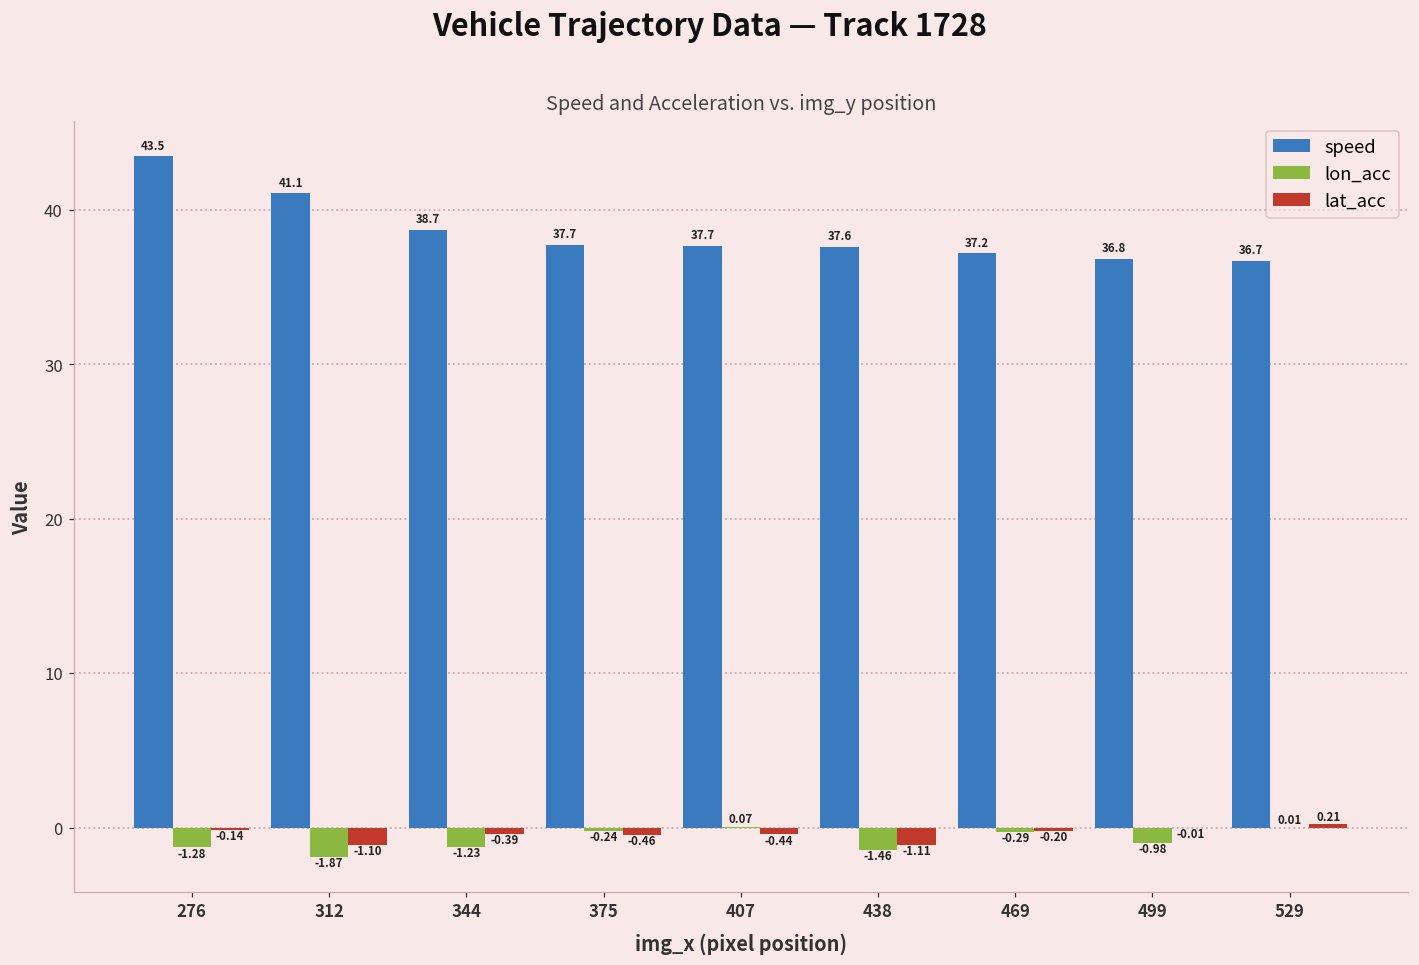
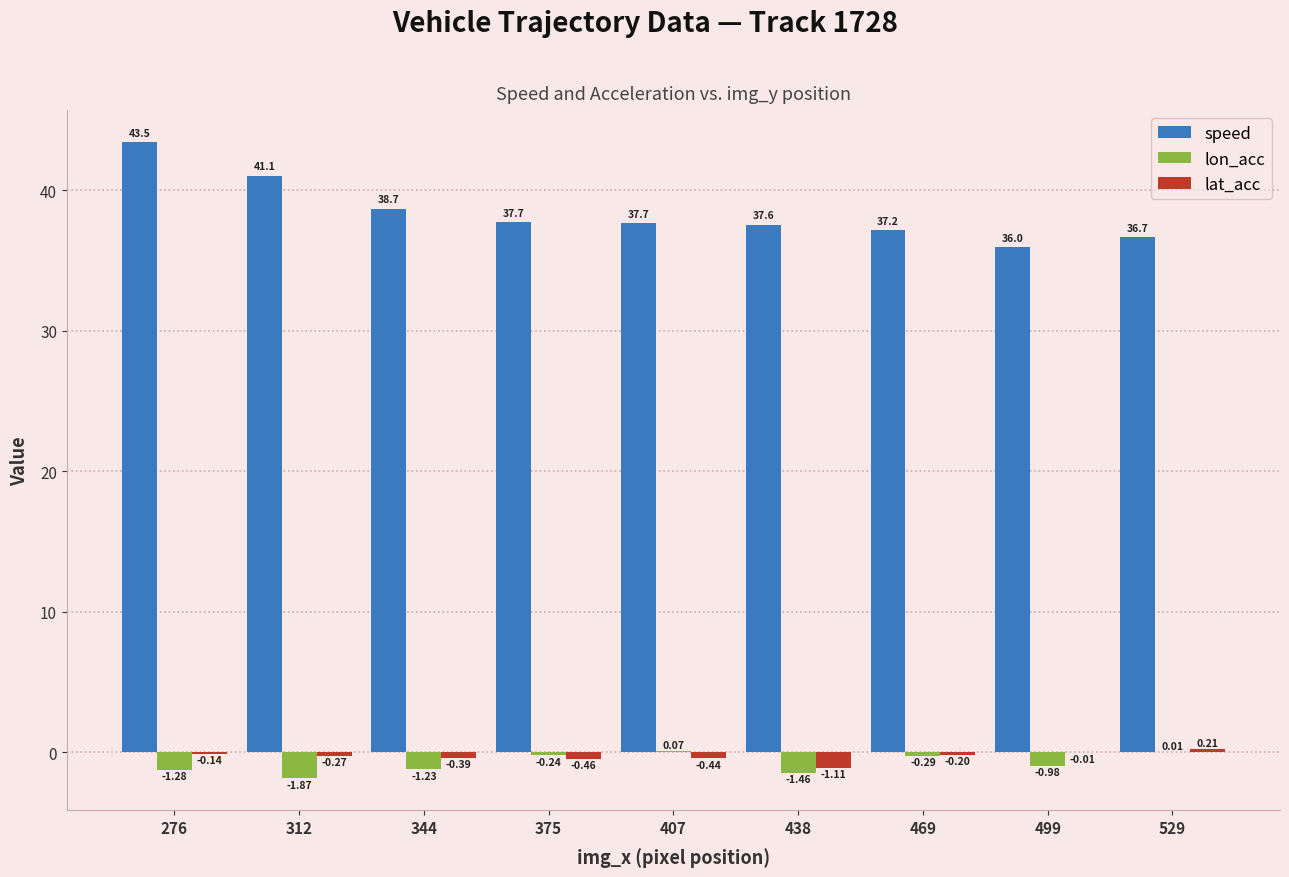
  {
    "speed": {
      "276": 43.5,
      "312": 41.1,
      "344": 38.7,
      "375": 37.7,
      "407": 37.7,
      "438": 37.6,
      "469": 37.2,
-     "499": 36.8,
+     "499": 36.0,
      "529": 36.7
    },
    "lon_acc": {
      "276": -1.28,
      "312": -1.87,
      "344": -1.23,
      "375": -0.24,
      "407": 0.07,
      "438": -1.46,
      "469": -0.29,
      "499": -0.98,
      "529": 0.01
    },
    "lat_acc": {
      "276": -0.14,
-     "312": -1.10,
+     "312": -0.27,
      "344": -0.39,
      "375": -0.46,
      "407": -0.44,
      "438": -1.11,
      "469": -0.20,
      "499": -0.01,
      "529": 0.21
    }
  }
